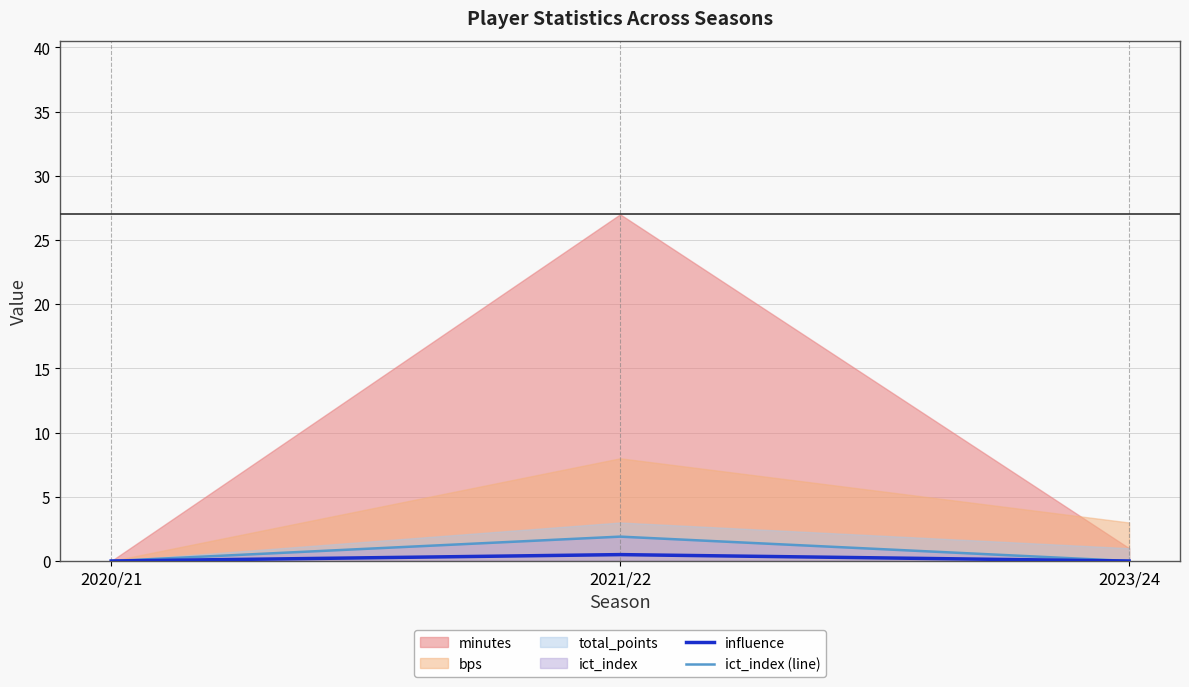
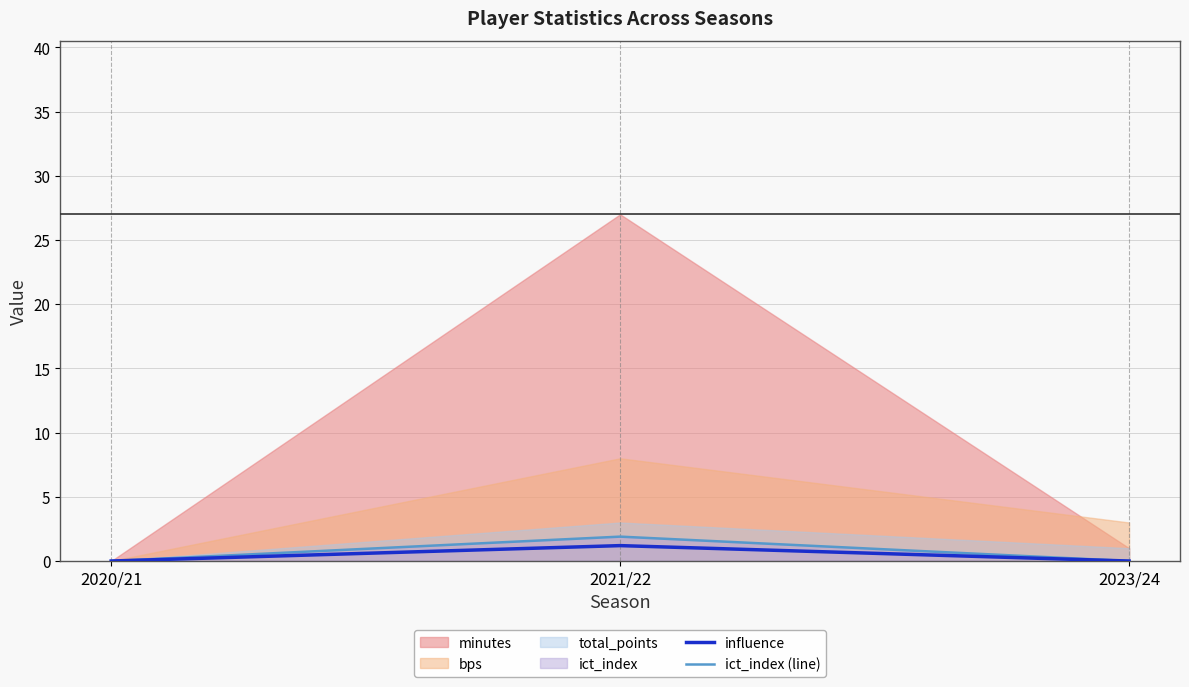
  {
    "influence": {
-     "2021/22": 0.5
+     "2021/22": 1.2
    }
  }
